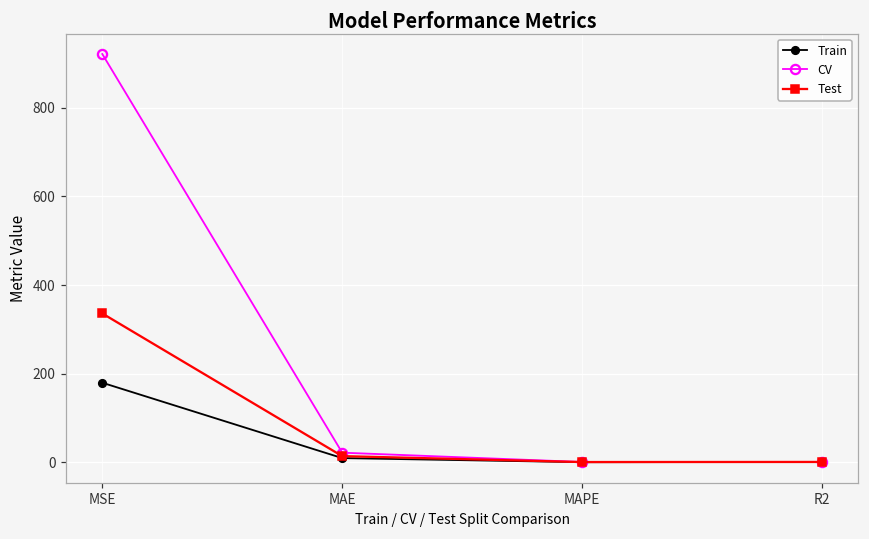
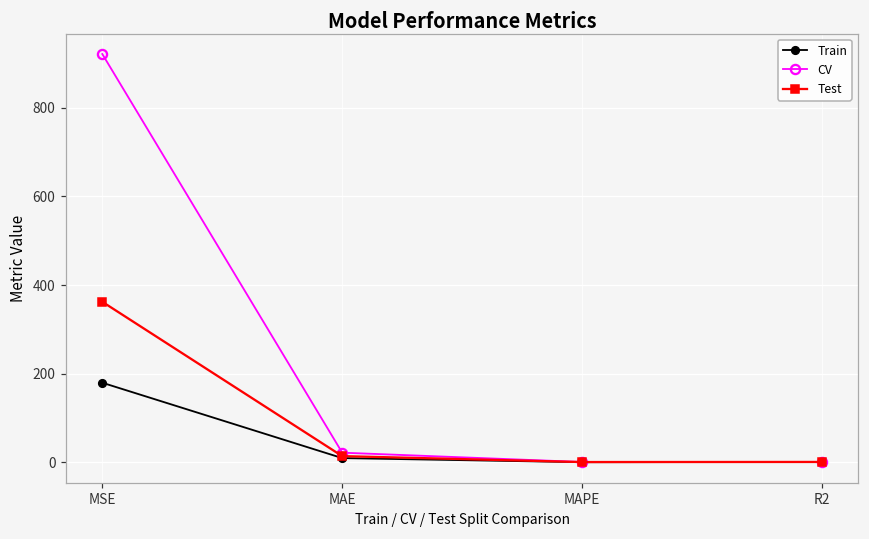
  {
    "Train": {
      "MSE": 180
    },
    "CV": {
      "MSE": 920,
      "MAE": 20
    },
    "Test": {
-     "MSE": 340
+     "MSE": 360
    }
  }
